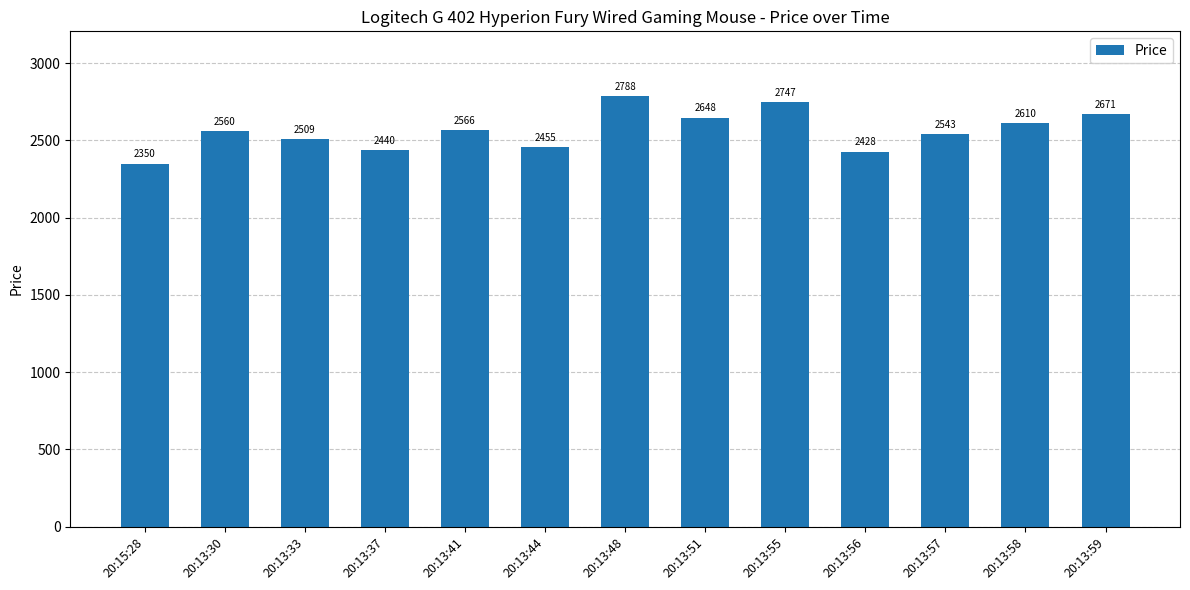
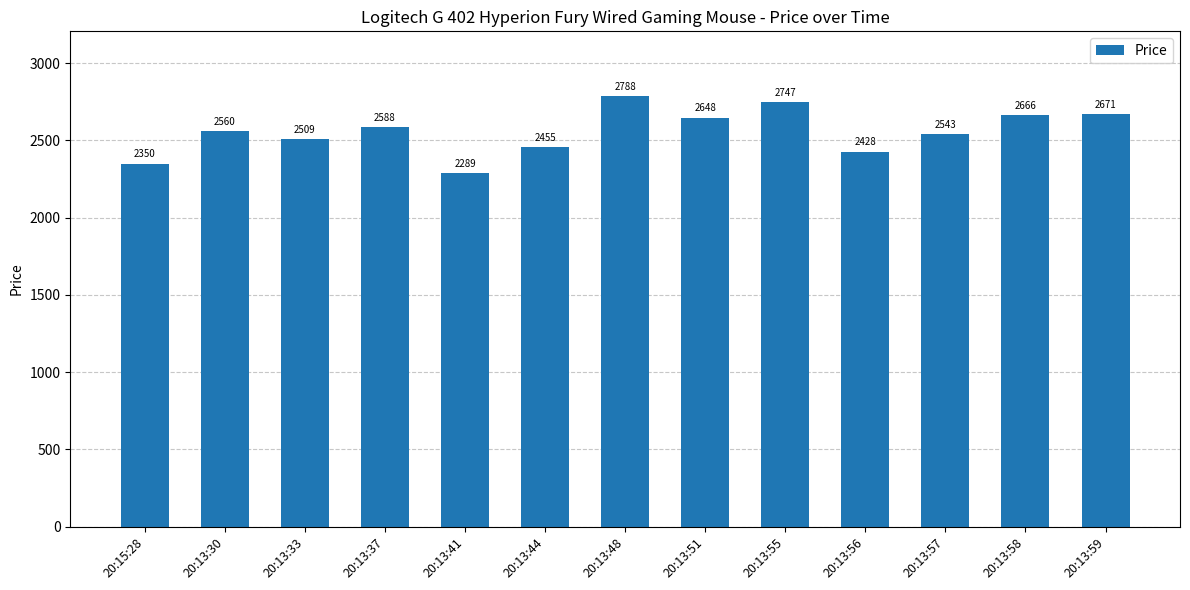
  {
    "20:15:28": 2350,
    "20:13:30": 2560,
    "20:13:33": 2509,
-   "20:13:37": 2440,
-   "20:13:41": 2566,
+   "20:13:37": 2588,
+   "20:13:41": 2289,
    "20:13:44": 2455,
    "20:13:48": 2788,
    "20:13:51": 2648,
    "20:13:55": 2747,
    "20:13:56": 2428,
    "20:13:57": 2543,
-   "20:13:58": 2610,
+   "20:13:58": 2666,
    "20:13:59": 2671
  }
